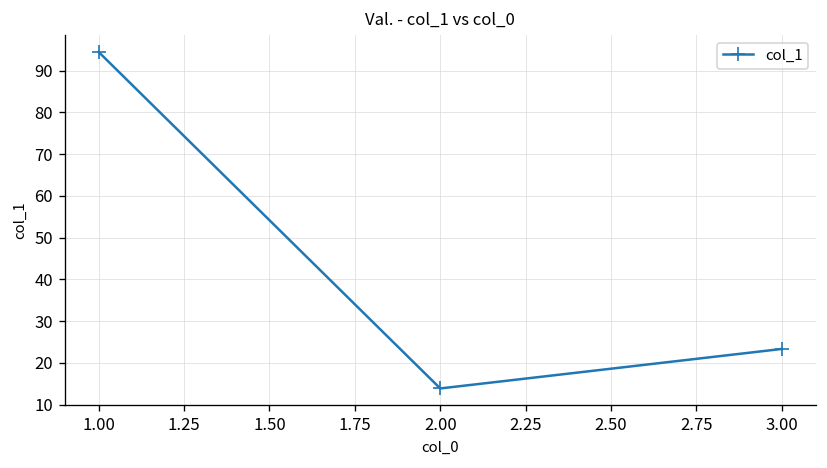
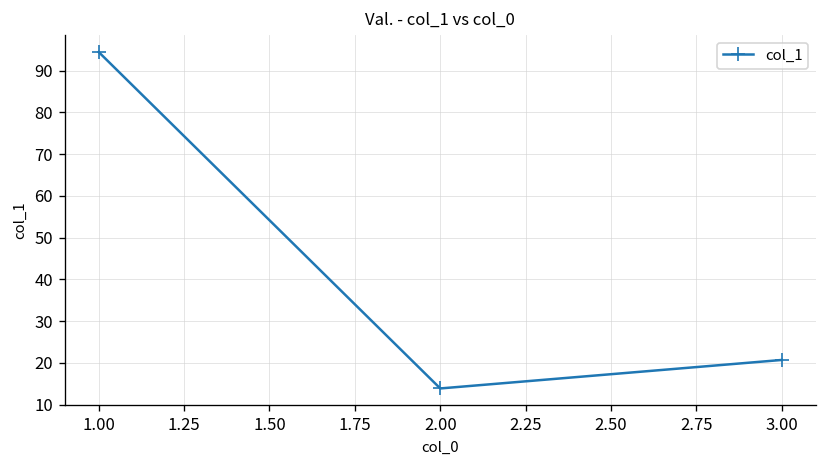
  {
    "1.00": 94,
    "2.00": 14,
-   "3.00": 23
+   "3.00": 21
  }
